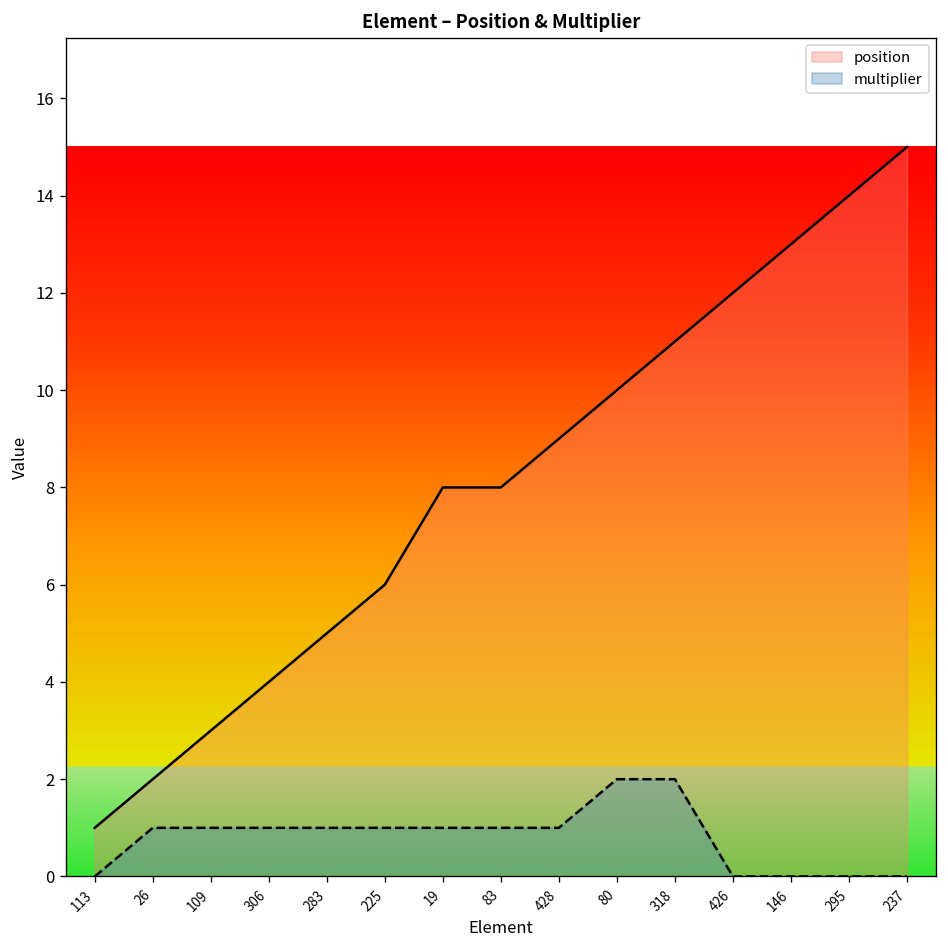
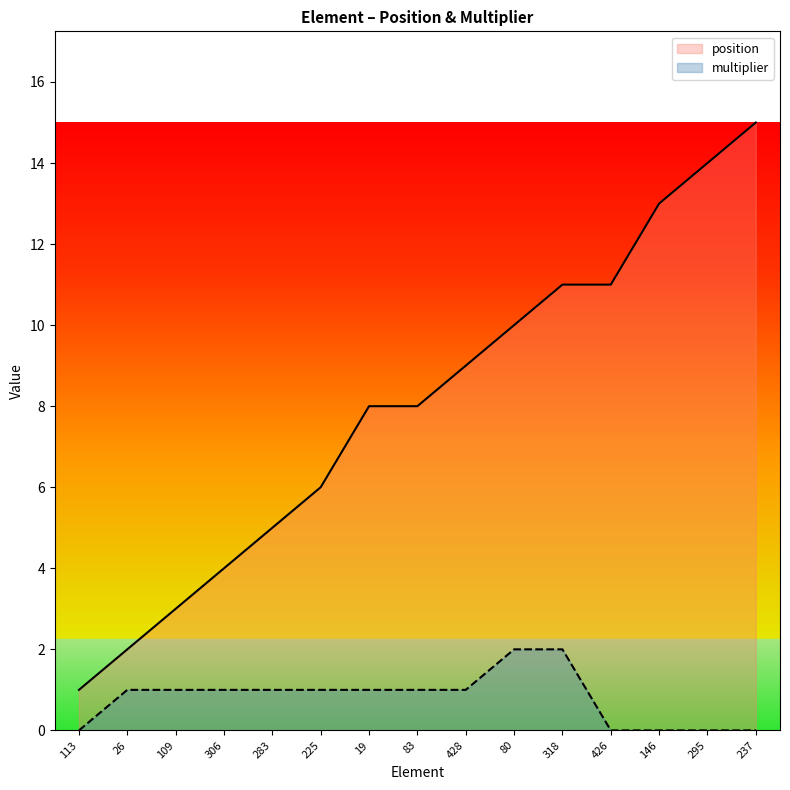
  {
    "position": {
      "113": 1,
      "26": 2,
      "109": 3,
      "306": 4,
      "283": 5,
      "225": 6,
      "19": 8,
      "83": 8,
      "428": 9,
      "80": 10,
      "318": 11,
-     "426": 12,
+     "426": 11,
      "146": 13,
      "295": 14,
      "237": 15
    },
    "multiplier": {
      "113": 0,
      "26": 1,
      "109": 1,
      "306": 1,
      "283": 1,
      "225": 1,
      "19": 1,
      "83": 1,
      "428": 1,
      "80": 2,
      "318": 2,
      "426": 0,
      "146": 0,
      "295": 0,
      "237": 0
    }
  }
